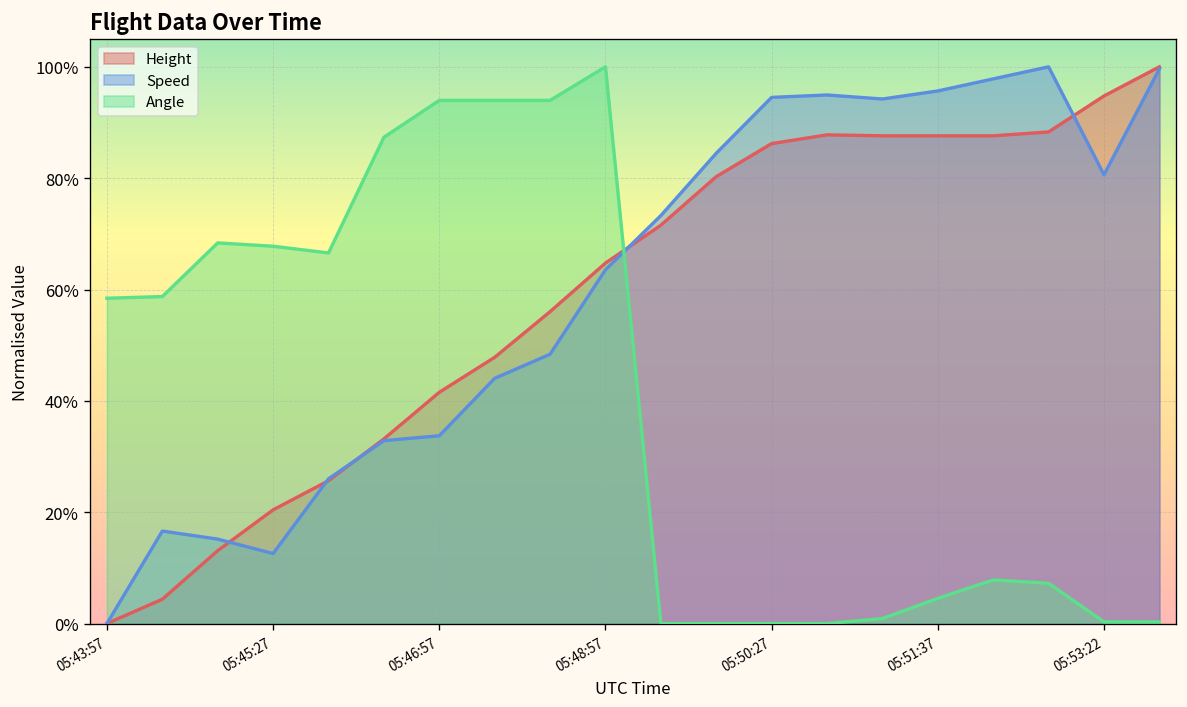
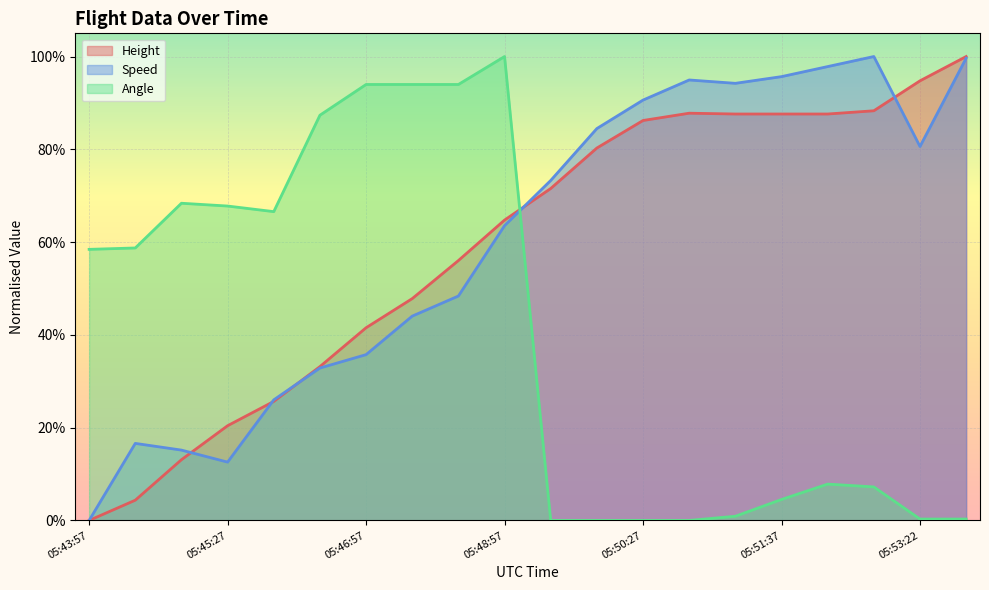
  {
    "Height": {
      "05:45:27": "20%",
      "05:46:57": "42%",
      "05:48:57": "65%",
      "05:50:27": "86%",
      "05:51:37": "88%",
      "05:53:22": "95%"
    },
    "Speed": {
      "05:45:27": "13%",
-     "05:46:57": "34%",
+     "05:46:57": "36%",
      "05:48:57": "64%",
-     "05:50:27": "95%",
+     "05:50:27": "91%",
      "05:51:37": "96%",
      "05:53:22": "81%"
    },
    "Angle": {
      "05:43:57": "58%",
      "05:45:27": "68%",
      "05:46:57": "94%",
      "05:48:57": "100%",
      "05:50:27": "0%",
      "05:51:37": "5%",
      "05:53:22": "0%"
    }
  }
